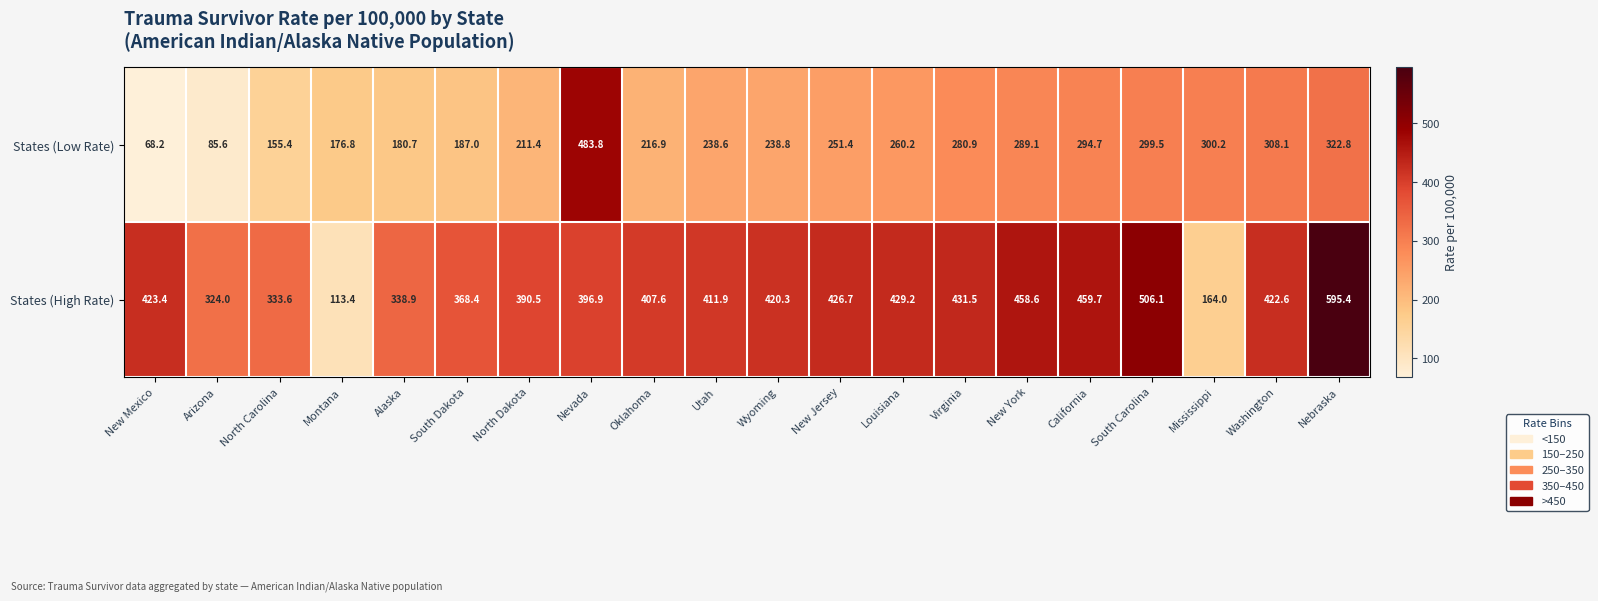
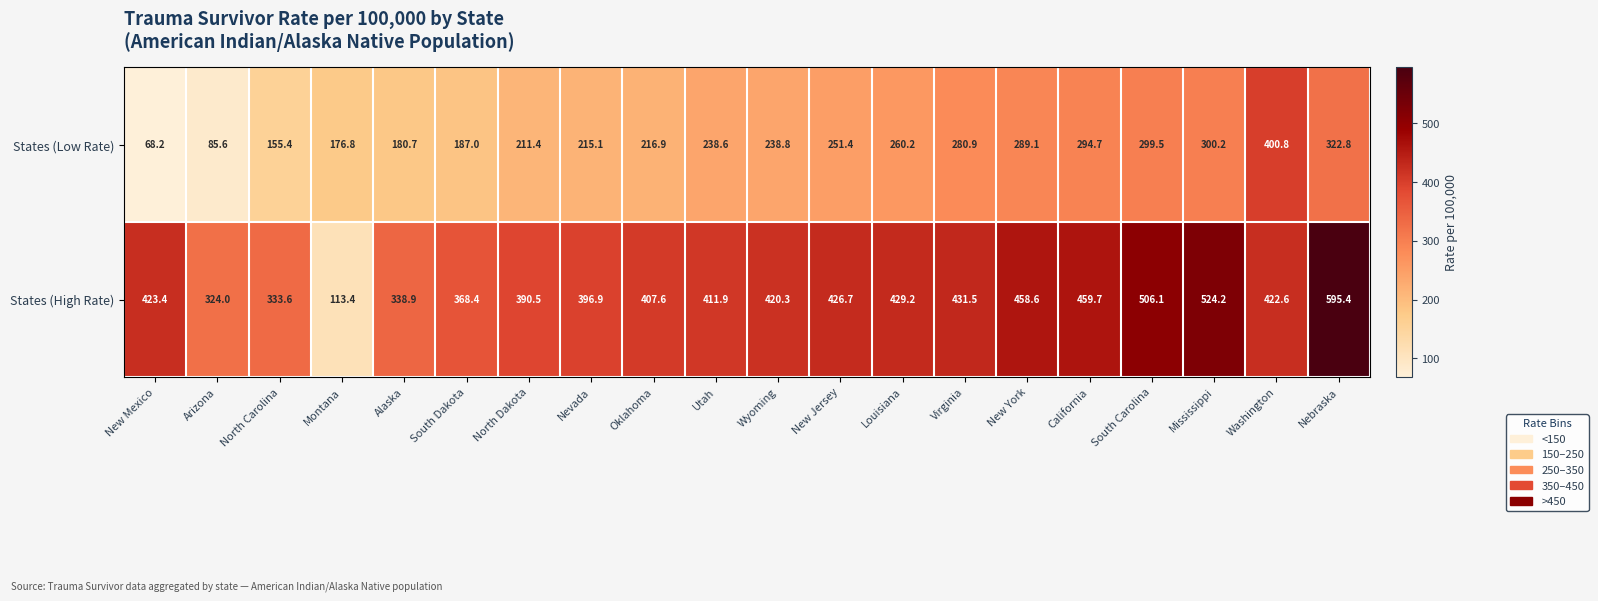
  {
    "States (Low Rate)": {
      "New Mexico": 68.2,
      "Arizona": 85.6,
      "North Carolina": 155.4,
      "Montana": 176.8,
      "Alaska": 180.7,
      "South Dakota": 187.0,
      "North Dakota": 211.4,
-     "Nevada": 483.8,
+     "Nevada": 215.1,
      "Oklahoma": 216.9,
      "Utah": 238.6,
      "Wyoming": 238.8,
      "New Jersey": 251.4,
      "Louisiana": 260.2,
      "Virginia": 280.9,
      "New York": 289.1,
      "California": 294.7,
      "South Carolina": 299.5,
      "Mississippi": 300.2,
-     "Washington": 308.1,
+     "Washington": 400.8,
      "Nebraska": 322.8
    },
    "States (High Rate)": {
      "New Mexico": 423.4,
      "Arizona": 324.0,
      "North Carolina": 333.6,
      "Montana": 113.4,
      "Alaska": 338.9,
      "South Dakota": 368.4,
      "North Dakota": 390.5,
      "Nevada": 396.9,
      "Oklahoma": 407.6,
      "Utah": 411.9,
      "Wyoming": 420.3,
      "New Jersey": 426.7,
      "Louisiana": 429.2,
      "Virginia": 431.5,
      "New York": 458.6,
      "California": 459.7,
      "South Carolina": 506.1,
-     "Mississippi": 164.0,
+     "Mississippi": 524.2,
      "Washington": 422.6,
      "Nebraska": 595.4
    }
  }
